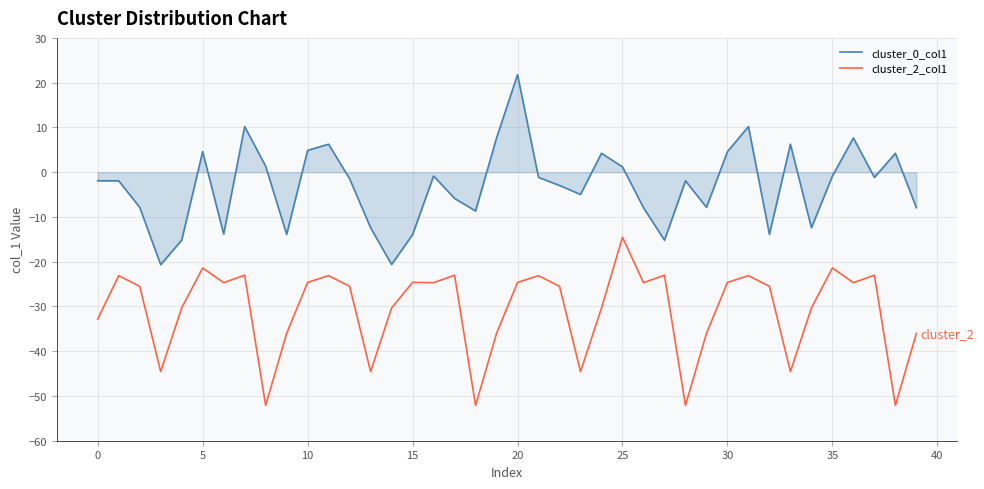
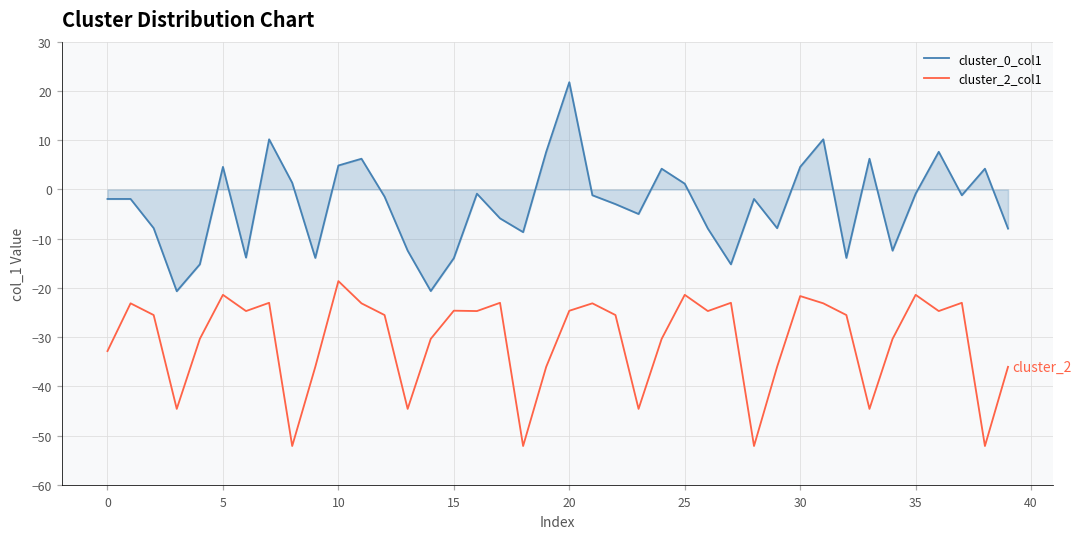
  {
    "cluster_2_col1": {
      "0": -33,
      "5": -21,
-     "10": -25,
+     "10": -19,
      "15": -25,
      "20": -25,
-     "25": -15,
-     "30": -25,
+     "25": -21,
+     "30": -22,
      "35": -21
    }
  }
